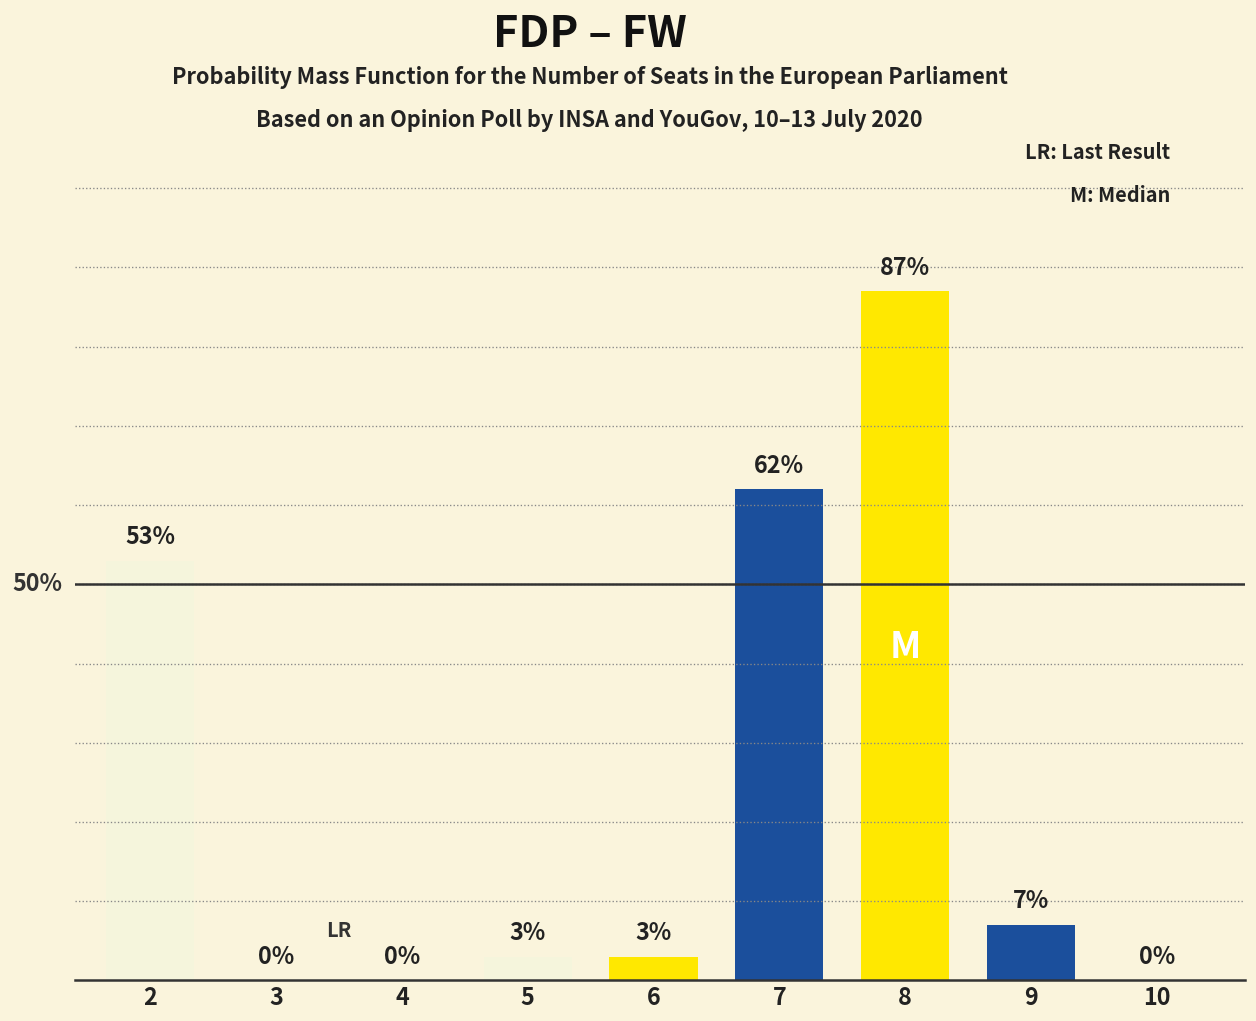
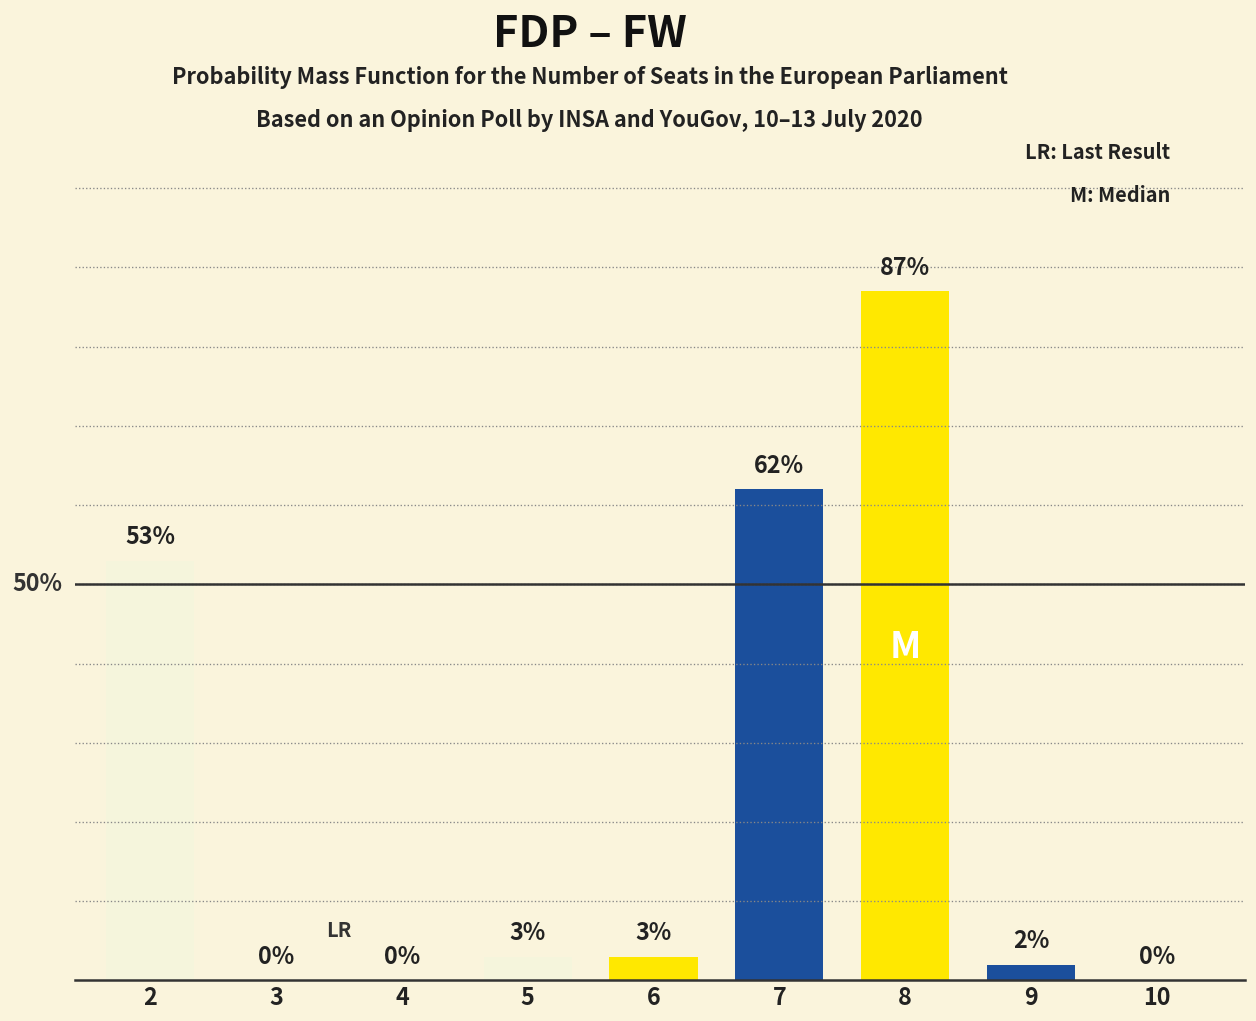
  {
    "2": "53%",
    "3": "0%",
    "4": "0%",
    "5": "3%",
    "6": "3%",
    "7": "62%",
    "8": "87%",
-   "9": "7%",
+   "9": "2%",
    "10": "0%"
  }
